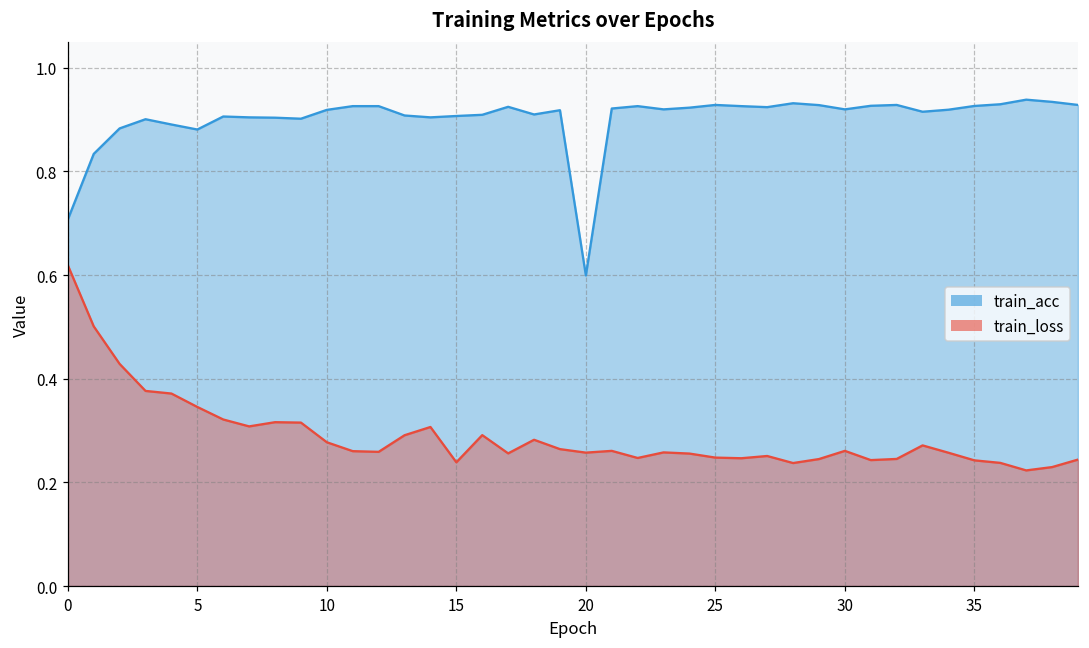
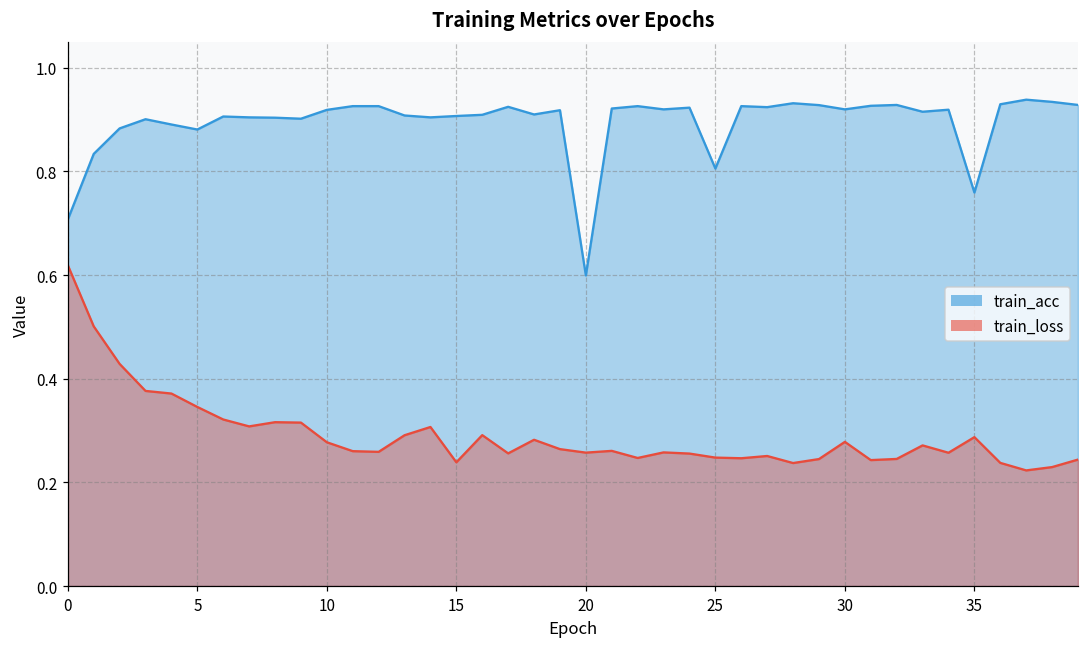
  {
    "train_acc": {
      "0": 0.71,
      "5": 0.88,
      "10": 0.92,
      "15": 0.91,
      "20": 0.60,
-     "25": 0.93,
+     "25": 0.81,
      "30": 0.92,
-     "35": 0.93
+     "35": 0.76
    },
    "train_loss": {
      "0": 0.62,
      "5": 0.35,
      "10": 0.28,
      "15": 0.24,
      "20": 0.26,
      "25": 0.25,
-     "30": 0.26,
-     "35": 0.24
+     "30": 0.28,
+     "35": 0.29
    }
  }
